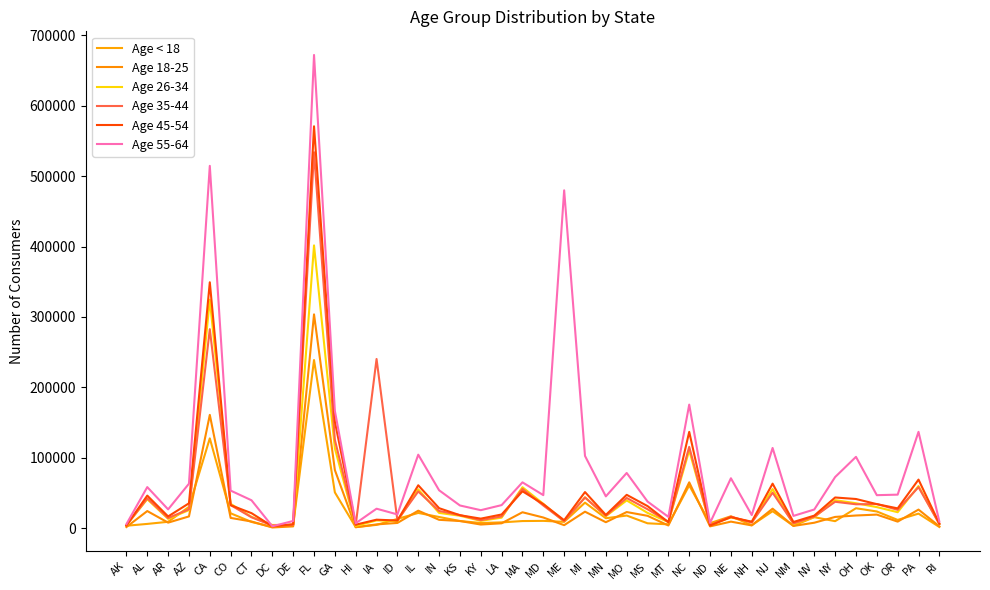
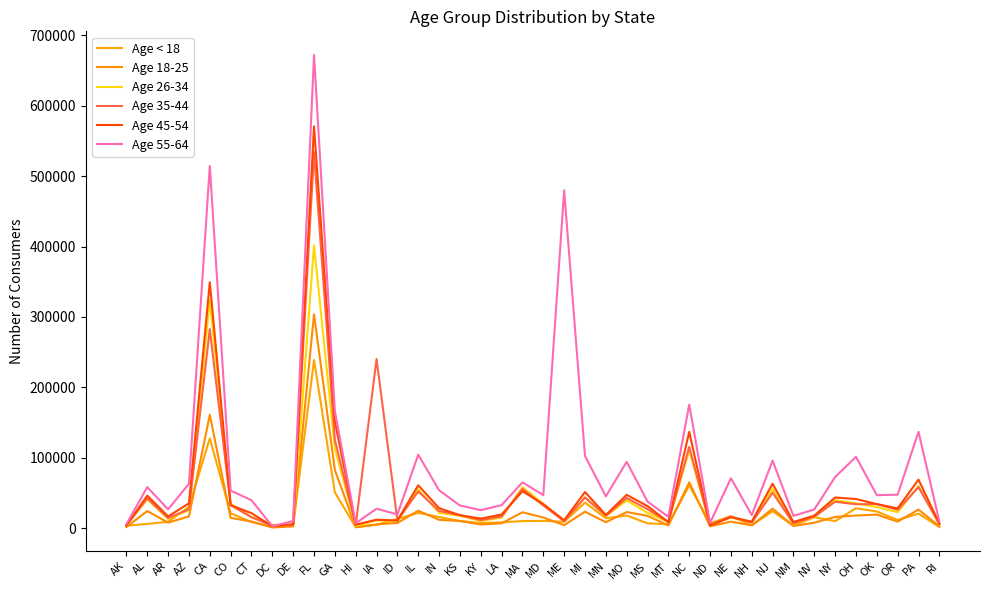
  {
    "Age 35-44": {
      "CA": 280000,
      "FL": 530000,
      "GA": 130000,
      "IA": 240000,
      "MS": 30000,
      "NC": 120000,
      "NJ": 50000
    },
    "Age 45-54": {
      "AL": 50000,
      "AZ": 40000,
      "CA": 350000,
      "CT": 20000,
      "FL": 570000,
      "GA": 150000,
      "IL": 60000,
      "IN": 30000,
      "MI": 50000,
      "MO": 50000,
      "MS": 30000,
      "NC": 140000,
      "NJ": 60000,
      "NY": 40000,
      "OH": 40000,
      "PA": 70000
    },
    "Age 55-64": {
      "AL": 60000,
      "AR": 30000,
      "AZ": 60000,
      "CA": 510000,
      "CO": 50000,
      "CT": 40000,
      "DE": 10000,
      "FL": 670000,
      "GA": 170000,
      "IA": 30000,
      "ID": 20000,
      "IL": 100000,
      "IN": 50000,
      "KS": 30000,
      "KY": 30000,
      "LA": 30000,
      "MA": 70000,
      "MD": 50000,
      "ME": 480000,
      "MI": 100000,
      "MN": 50000,
-     "MO": 80000,
+     "MO": 90000,
      "MS": 40000,
      "MT": 20000,
      "NC": 180000,
      "NE": 70000,
      "NH": 20000,
-     "NJ": 110000,
+     "NJ": 100000,
      "NM": 20000,
      "NV": 30000,
      "NY": 70000,
      "OH": 100000,
      "OK": 50000,
      "OR": 50000,
      "PA": 140000
    }
  }
